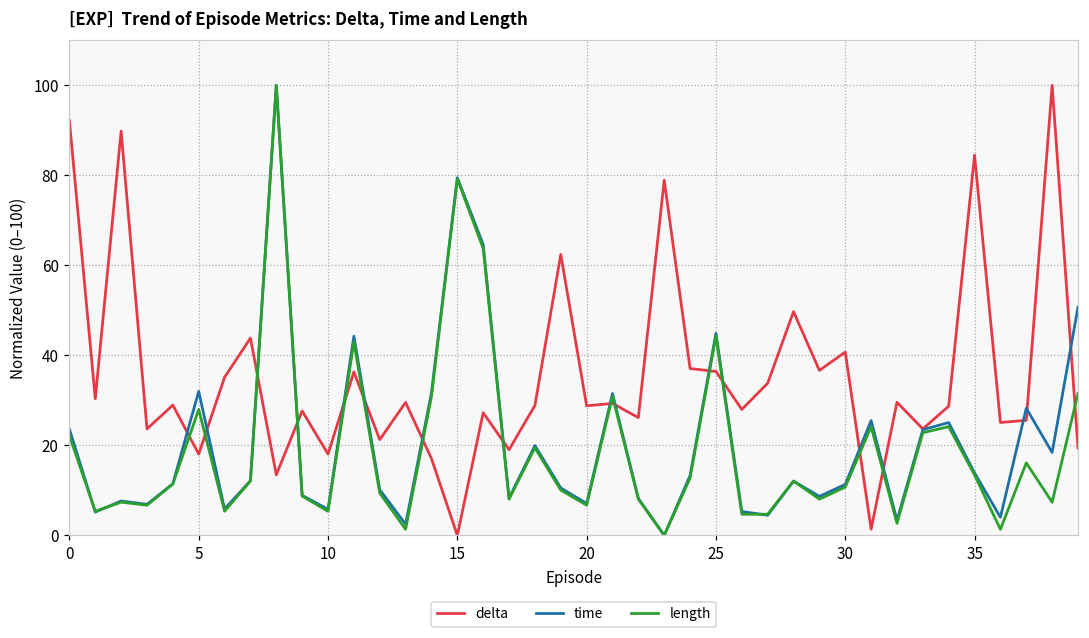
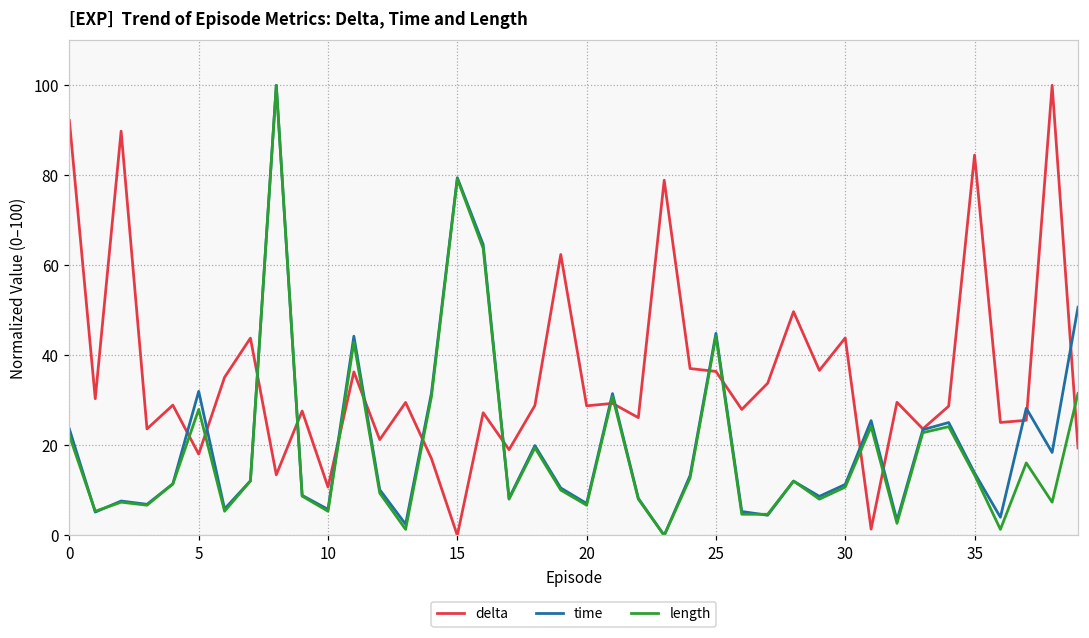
  {
    "delta": {
      "0": 92,
      "5": 18,
-     "10": 18,
+     "10": 11,
      "15": 0,
      "20": 29,
      "25": 36,
-     "30": 41,
+     "30": 44,
      "35": 84
    },
    "time": {
      "0": 24,
      "5": 32
    },
    "length": {
      "0": 22,
      "5": 28
    }
  }
